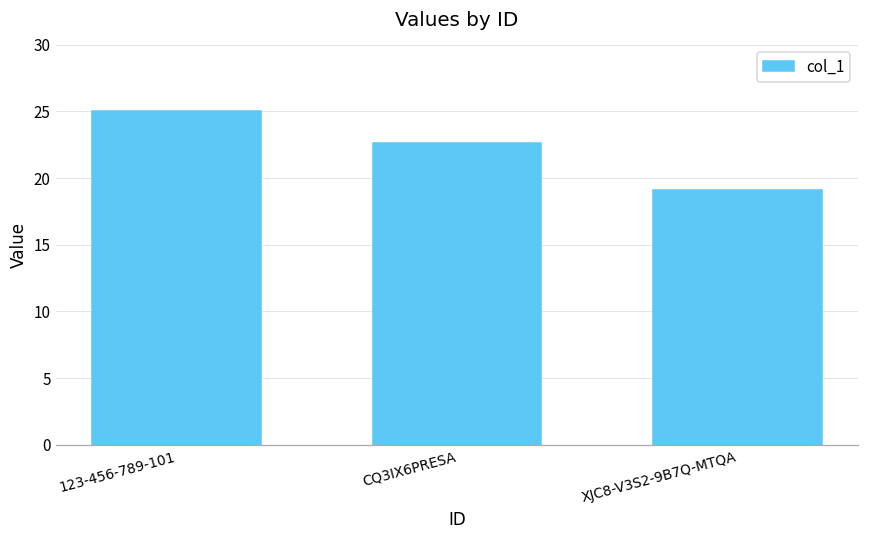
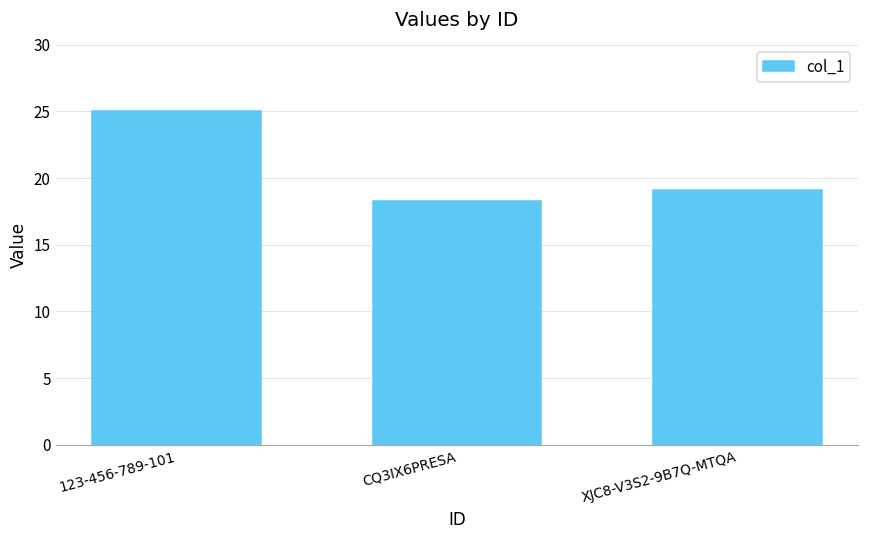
  {
    "123-456-789-101": 25.0,
-   "CQ3IX6PRESA": 22.6,
+   "CQ3IX6PRESA": 18.3,
    "XJC8-V3S2-9B7Q-MTQA": 19.1
  }
